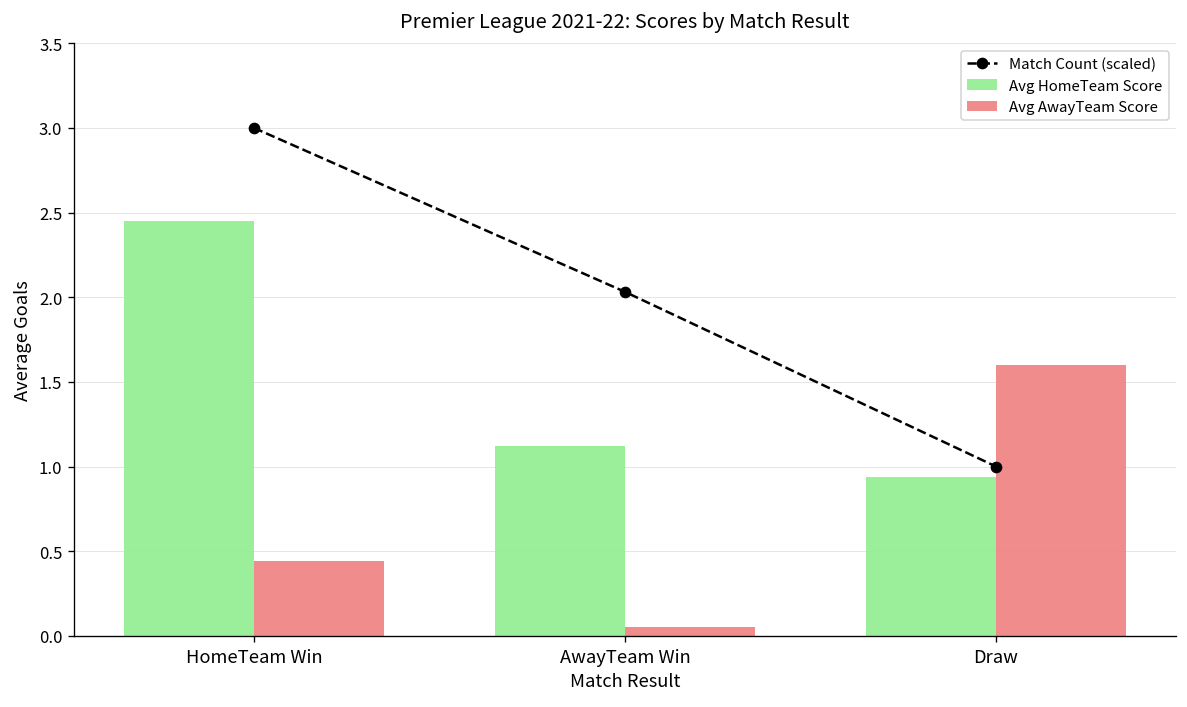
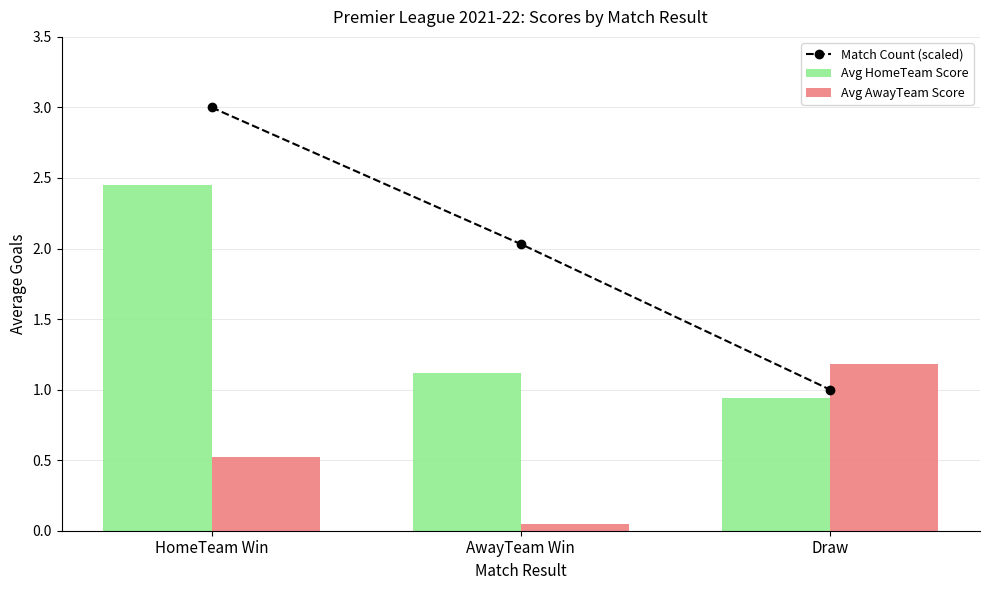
  {
    "Avg HomeTeam Score": {
      "HomeTeam Win": 2.45,
      "AwayTeam Win": 1.12,
      "Draw": 0.94
    },
    "Match Count (scaled)": {
      "HomeTeam Win": 3.00,
      "AwayTeam Win": 2.03,
      "Draw": 1.00
    },
    "Avg AwayTeam Score": {
-     "HomeTeam Win": 0.44,
+     "HomeTeam Win": 0.52,
      "AwayTeam Win": 0.05,
-     "Draw": 1.60
+     "Draw": 1.18
    }
  }
